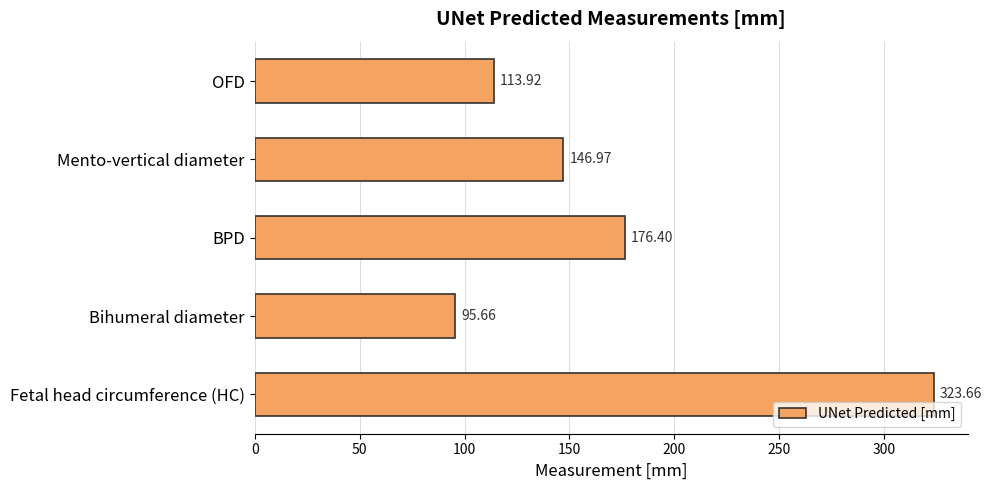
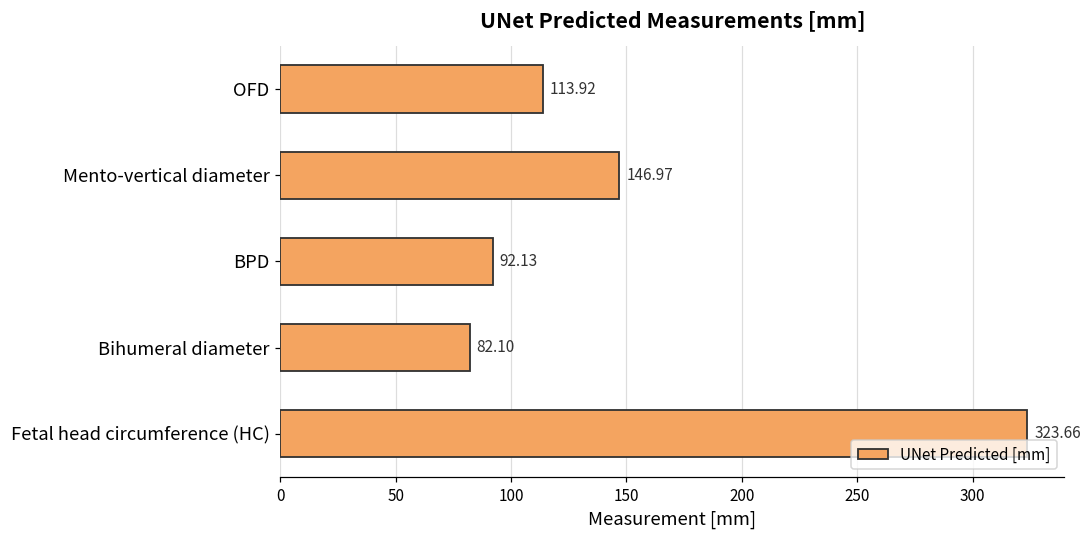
  {
    "OFD": 113.92,
    "Mento-vertical diameter": 146.97,
-   "BPD": 176.40,
-   "Bihumeral diameter": 95.66,
+   "BPD": 92.13,
+   "Bihumeral diameter": 82.10,
    "Fetal head circumference (HC)": 323.66
  }
